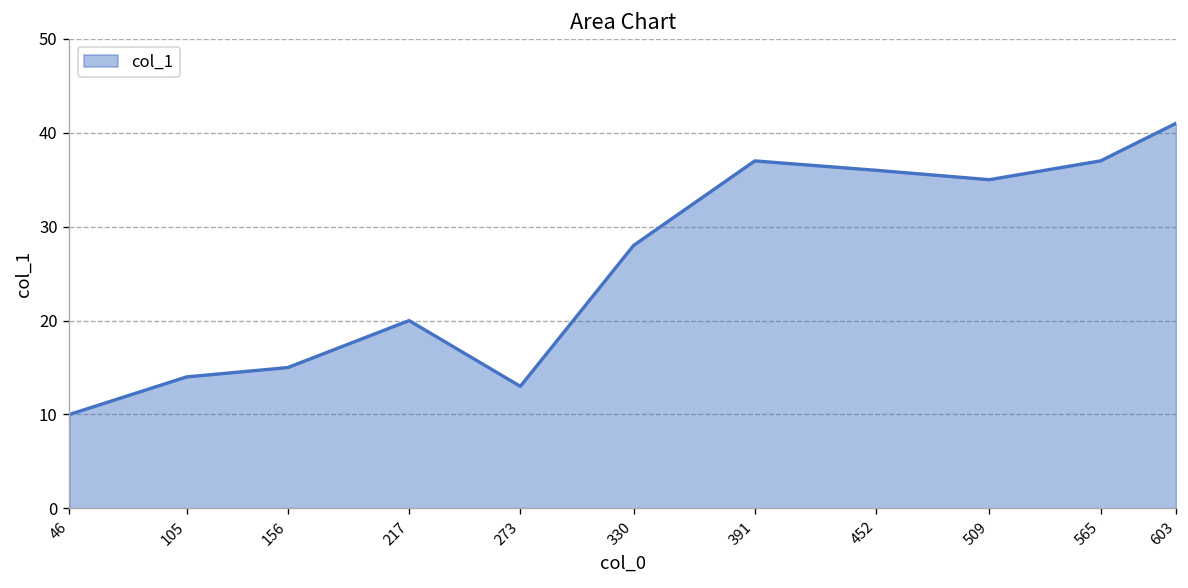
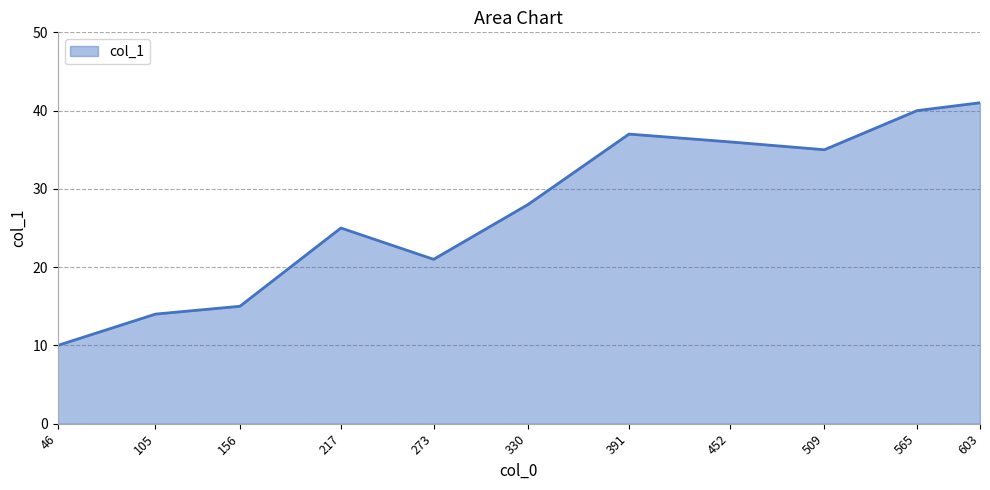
  {
    "46": 10,
    "105": 14,
    "156": 15,
-   "217": 20,
-   "273": 13,
+   "217": 25,
+   "273": 21,
    "330": 28,
    "391": 37,
    "452": 36,
    "509": 35,
-   "565": 37,
+   "565": 40,
    "603": 41
  }
